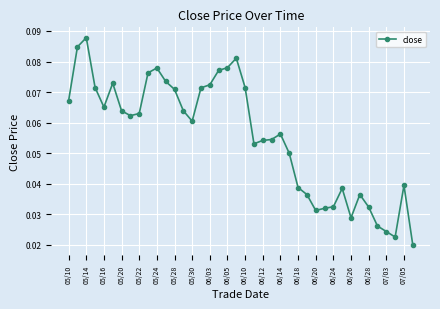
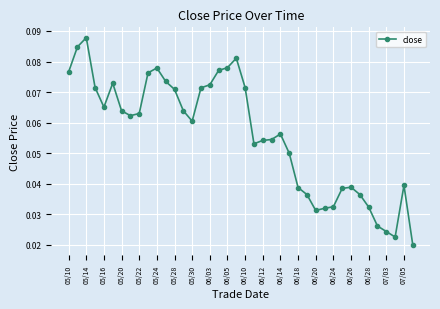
  {
-   "05/10": 0.067,
+   "05/10": 0.077,
    "05/14": 0.088,
    "05/16": 0.065,
    "05/20": 0.064,
    "05/22": 0.063,
    "05/24": 0.078,
    "05/28": 0.071,
    "05/30": 0.061,
    "06/03": 0.072,
    "06/05": 0.078,
    "06/10": 0.072,
    "06/12": 0.054,
    "06/14": 0.056,
    "06/18": 0.039,
    "06/20": 0.031,
    "06/24": 0.033,
-   "06/26": 0.029,
+   "06/26": 0.039,
    "06/28": 0.032,
    "07/03": 0.024,
    "07/05": 0.040
  }
